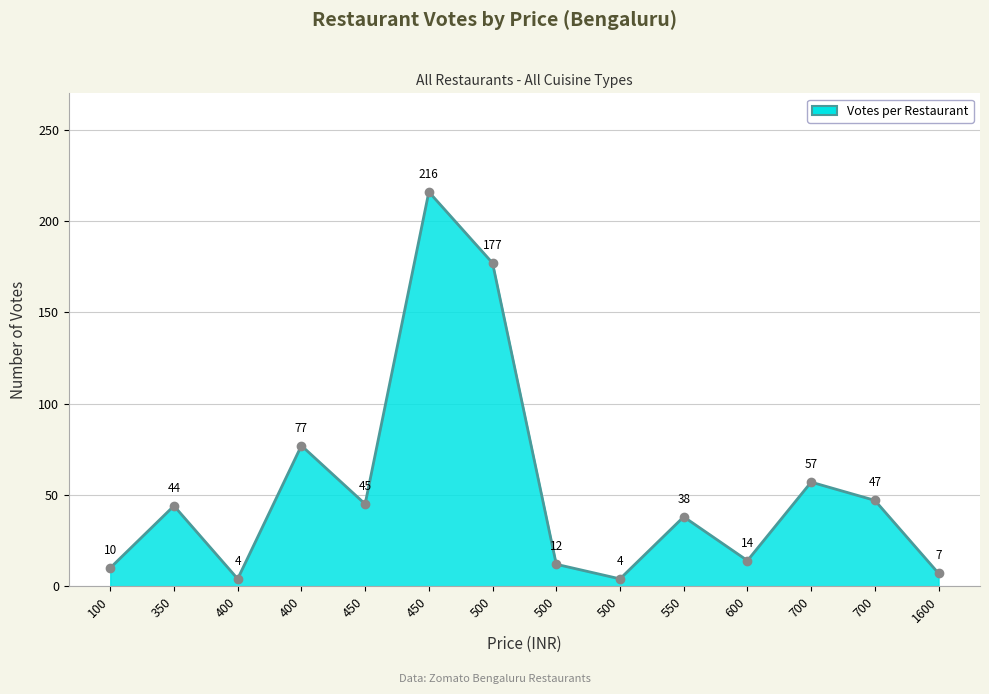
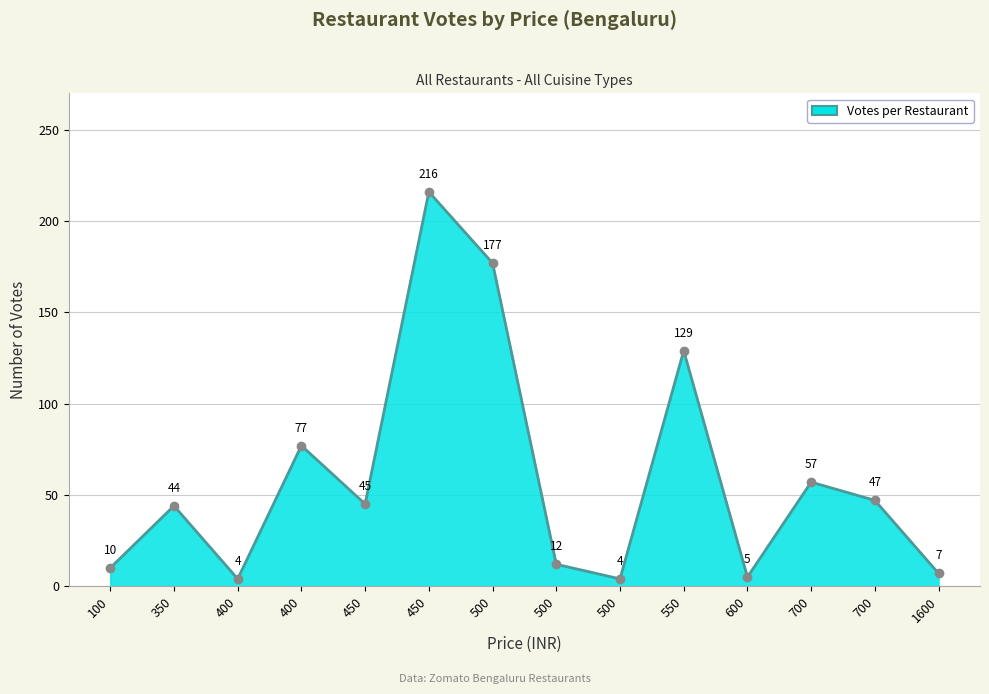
  {
    "100": 10,
    "350": 44,
-   "550": 38,
-   "600": 14,
+   "550": 129,
+   "600": 5,
    "1600": 7
  }
